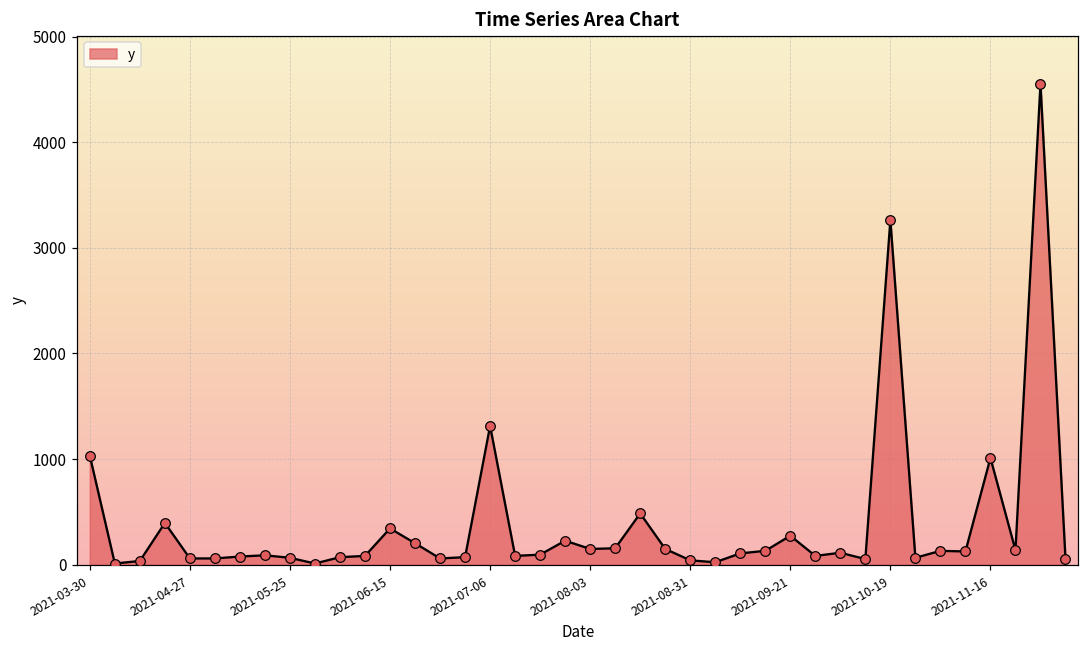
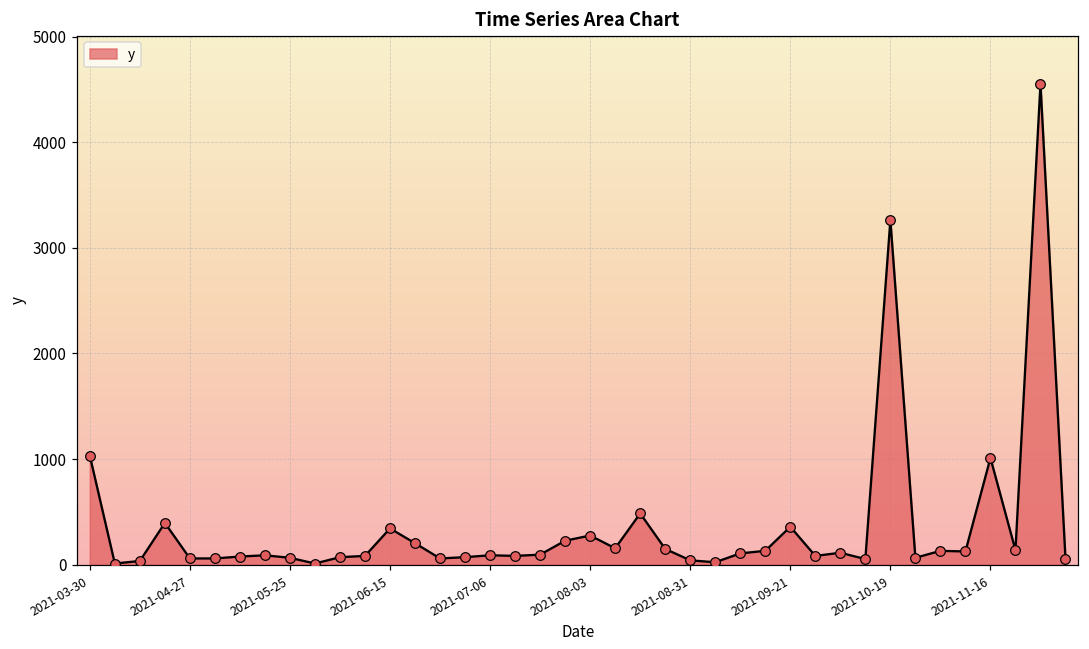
  {
    "2021-03-30": 1000,
    "2021-04-27": 100,
    "2021-05-25": 100,
    "2021-06-15": 300,
-   "2021-07-06": 1300,
-   "2021-08-03": 200,
+   "2021-07-06": 100,
+   "2021-08-03": 300,
    "2021-08-31": 0,
-   "2021-09-21": 300,
+   "2021-09-21": 400,
    "2021-10-19": 3300,
    "2021-11-16": 1000
  }
